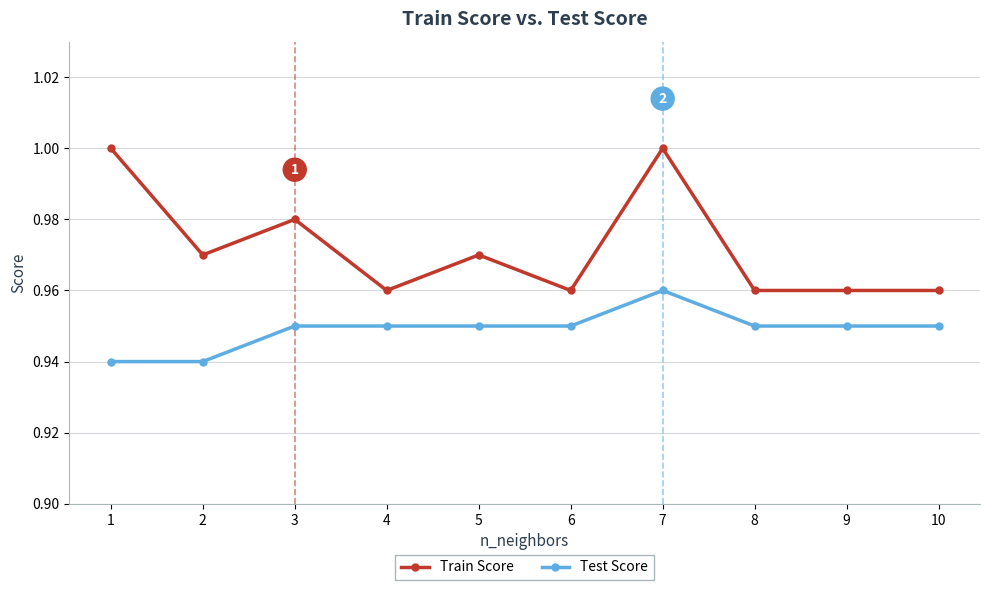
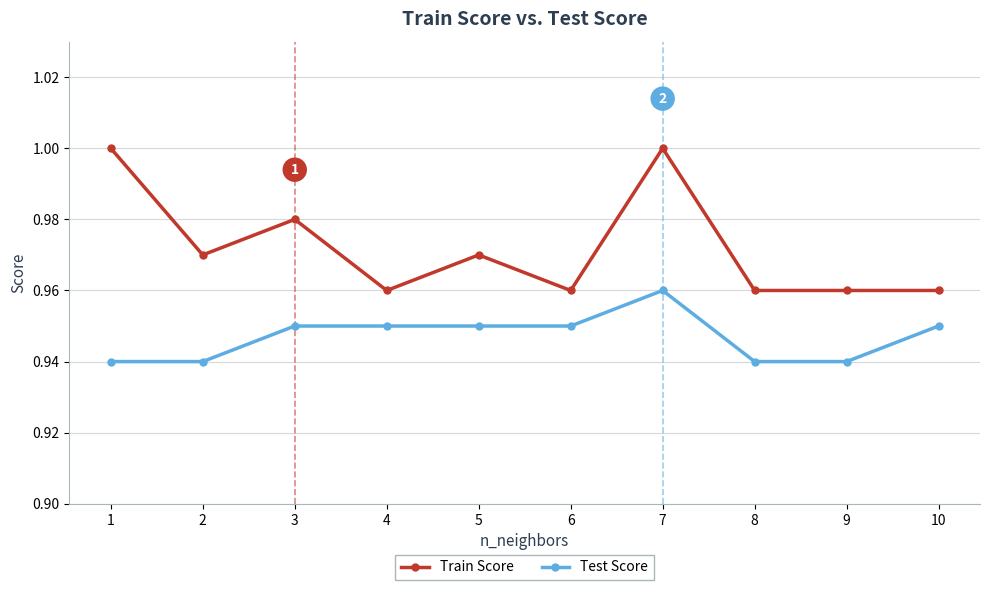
  {
    "Train Score": {
      "1": 1.00,
      "2": 0.97,
      "3": 0.98,
      "4": 0.96,
      "5": 0.97,
      "6": 0.96,
      "7": 1.00,
      "8": 0.96,
      "9": 0.96,
      "10": 0.96
    },
    "Test Score": {
      "1": 0.94,
      "2": 0.94,
      "3": 0.95,
      "4": 0.95,
      "5": 0.95,
      "6": 0.95,
      "7": 0.96,
-     "8": 0.95,
-     "9": 0.95,
+     "8": 0.94,
+     "9": 0.94,
      "10": 0.95
    }
  }
